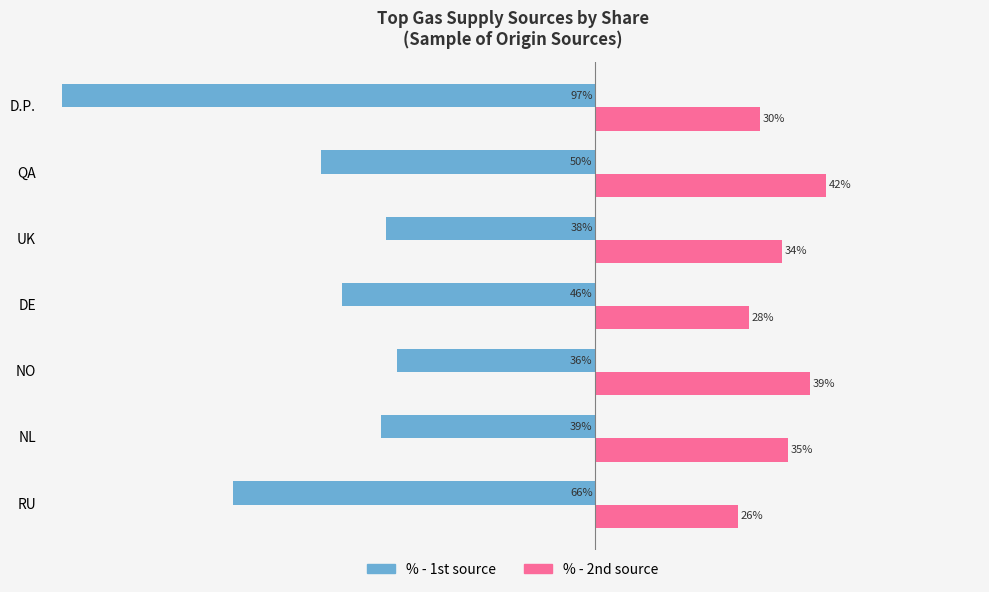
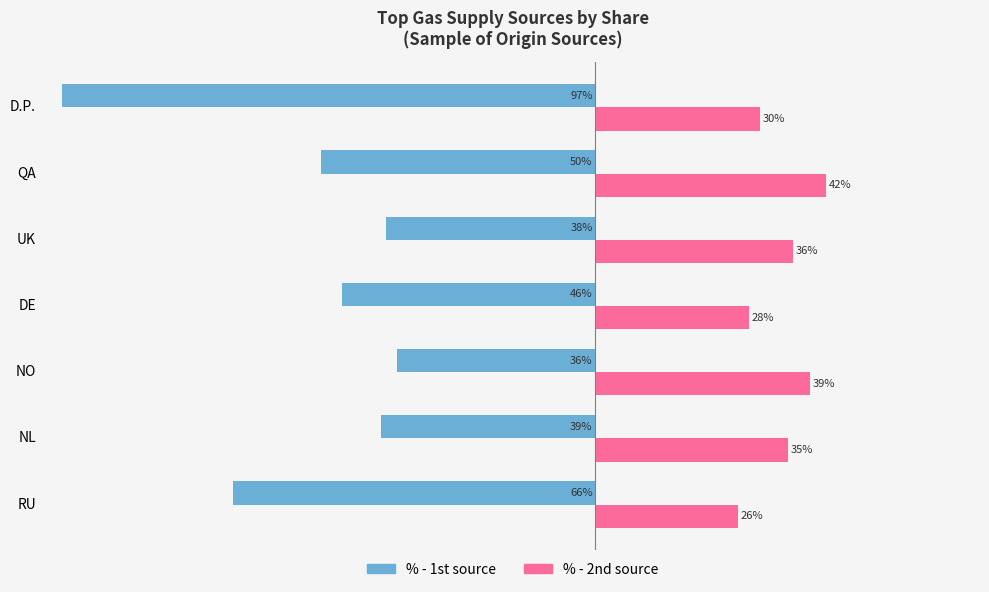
  {
    "% - 2nd source": {
      "D.P.": "30%",
      "QA": "42%",
-     "UK": "34%",
+     "UK": "36%",
      "DE": "28%",
      "NO": "39%",
      "NL": "35%",
      "RU": "26%"
    }
  }
